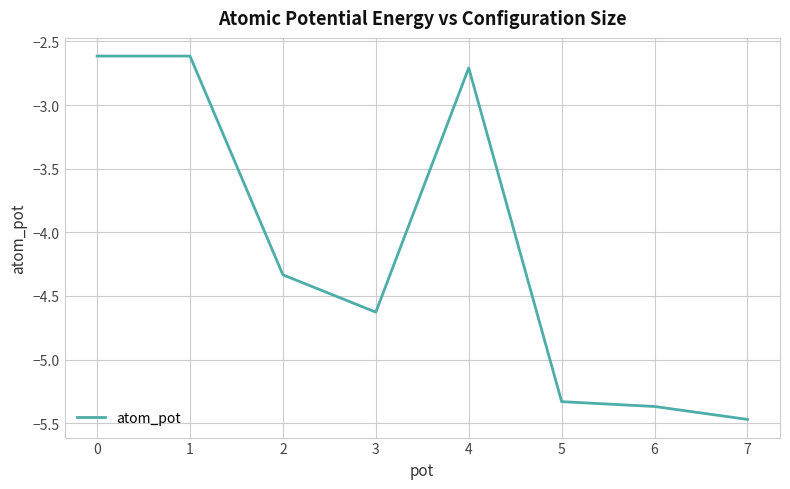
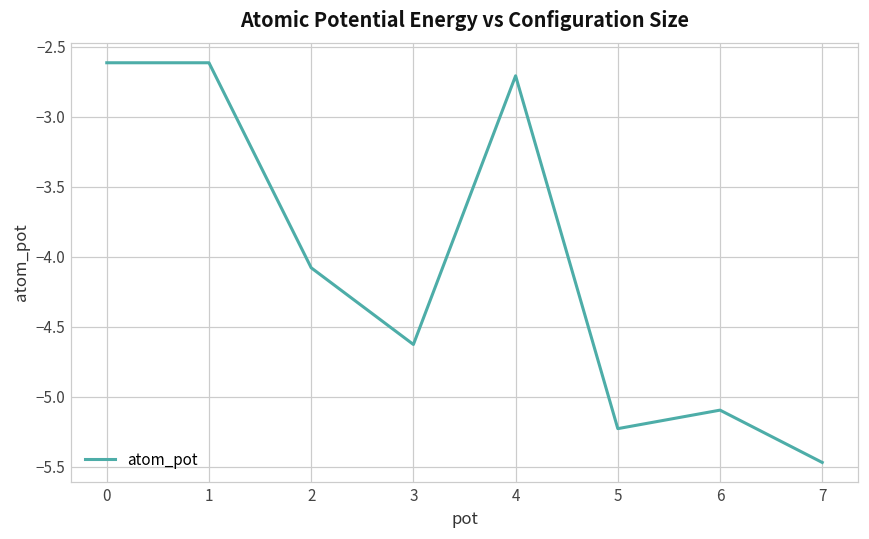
  {
    "0": -2.61,
    "1": -2.61,
-   "2": -4.33,
+   "2": -4.08,
    "3": -4.63,
    "4": -2.71,
-   "5": -5.33,
-   "6": -5.37,
+   "5": -5.23,
+   "6": -5.10,
    "7": -5.47
  }
